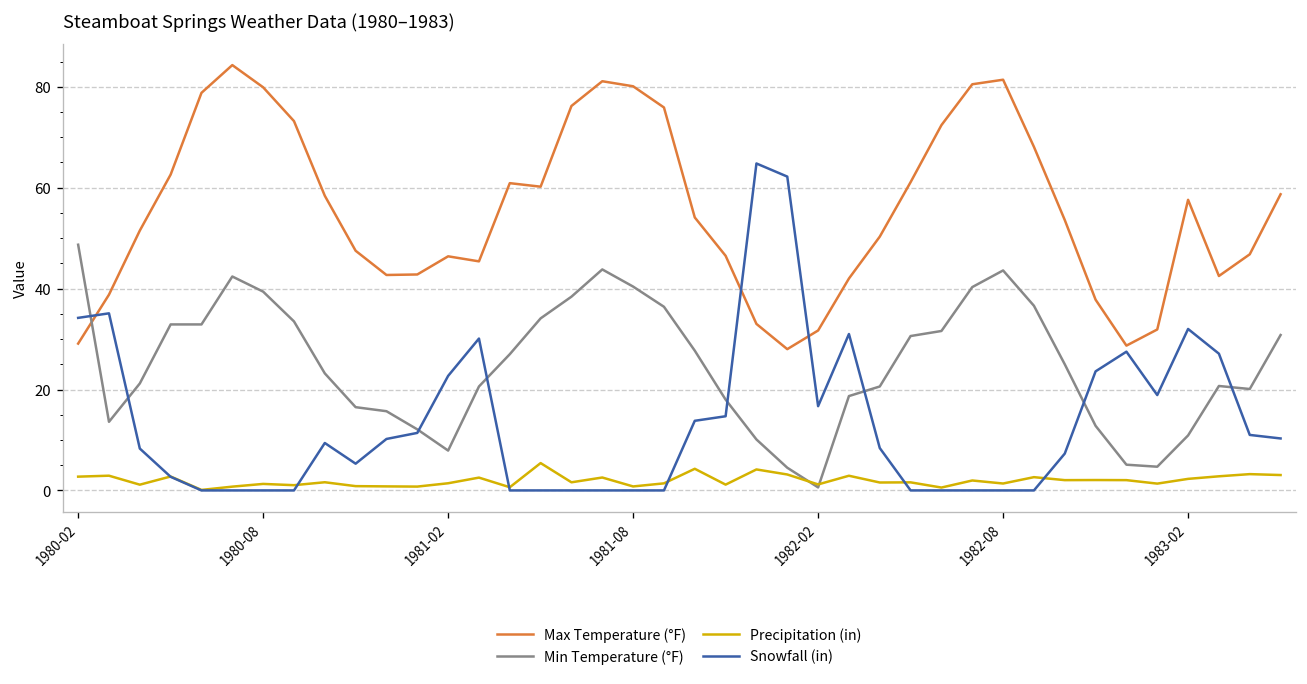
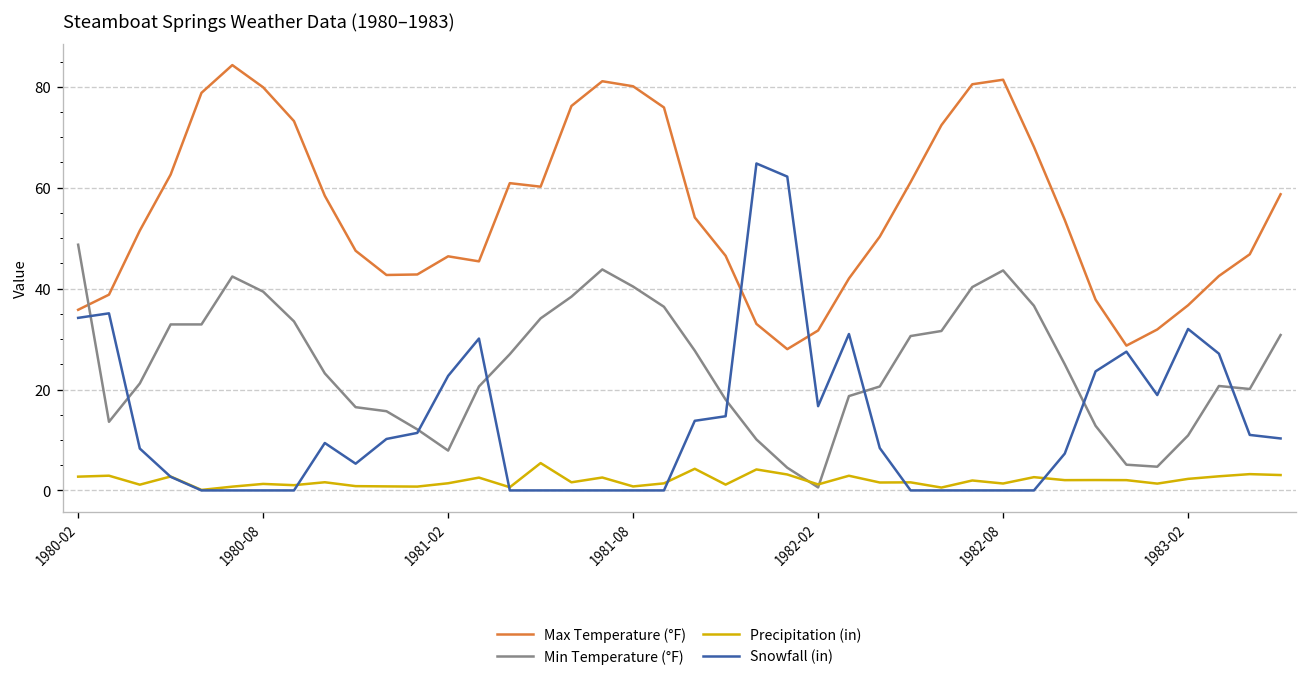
  {
    "Max Temperature (°F)": {
-     "1980-02": 29,
+     "1980-02": 36,
      "1980-08": 80,
      "1981-02": 46,
      "1981-08": 80,
      "1982-02": 32,
      "1982-08": 81,
-     "1983-02": 58
+     "1983-02": 37
    },
    "Min Temperature (°F)": {
      "1980-02": 49,
      "1980-08": 39,
      "1981-02": 8,
      "1981-08": 40,
      "1982-08": 44,
      "1983-02": 11
    },
    "Precipitation (in)": {
      "1980-02": 3,
      "1980-08": 1,
      "1981-02": 1,
      "1981-08": 1,
      "1982-08": 1,
      "1983-02": 2
    },
    "Snowfall (in)": {
      "1980-02": 34,
      "1980-08": 0,
      "1981-02": 23,
      "1981-08": 0,
      "1982-02": 17,
      "1982-08": 0,
      "1983-02": 32
    }
  }
